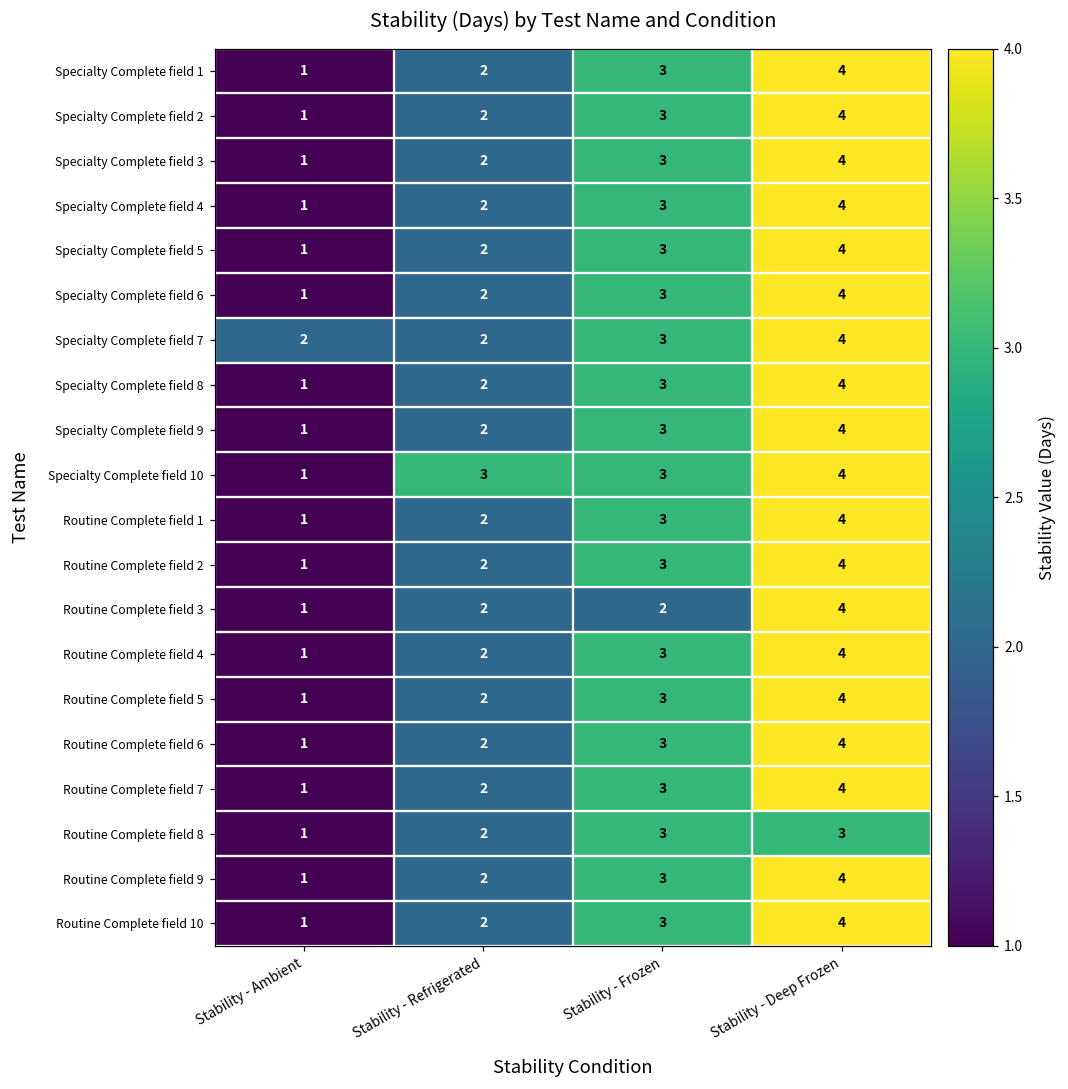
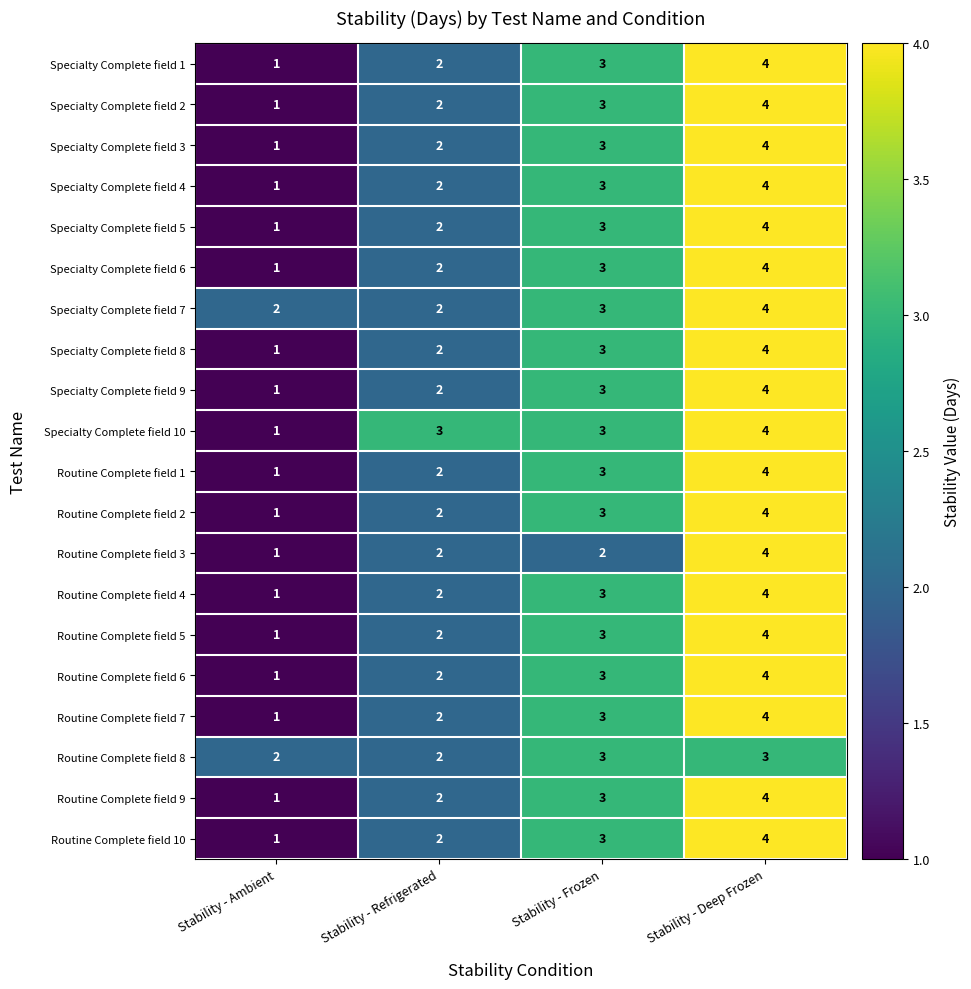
  {
    "Specialty Complete field 1": {
      "Stability - Ambient": 1,
      "Stability - Refrigerated": 2,
      "Stability - Frozen": 3,
      "Stability - Deep Frozen": 4
    },
    "Specialty Complete field 2": {
      "Stability - Ambient": 1,
      "Stability - Refrigerated": 2,
      "Stability - Frozen": 3,
      "Stability - Deep Frozen": 4
    },
    "Specialty Complete field 3": {
      "Stability - Ambient": 1,
      "Stability - Refrigerated": 2,
      "Stability - Frozen": 3,
      "Stability - Deep Frozen": 4
    },
    "Specialty Complete field 4": {
      "Stability - Ambient": 1,
      "Stability - Refrigerated": 2,
      "Stability - Frozen": 3,
      "Stability - Deep Frozen": 4
    },
    "Specialty Complete field 5": {
      "Stability - Ambient": 1,
      "Stability - Refrigerated": 2,
      "Stability - Frozen": 3,
      "Stability - Deep Frozen": 4
    },
    "Specialty Complete field 6": {
      "Stability - Ambient": 1,
      "Stability - Refrigerated": 2,
      "Stability - Frozen": 3,
      "Stability - Deep Frozen": 4
    },
    "Specialty Complete field 7": {
      "Stability - Ambient": 2,
      "Stability - Refrigerated": 2,
      "Stability - Frozen": 3,
      "Stability - Deep Frozen": 4
    },
    "Specialty Complete field 8": {
      "Stability - Ambient": 1,
      "Stability - Refrigerated": 2,
      "Stability - Frozen": 3,
      "Stability - Deep Frozen": 4
    },
    "Specialty Complete field 9": {
      "Stability - Ambient": 1,
      "Stability - Refrigerated": 2,
      "Stability - Frozen": 3,
      "Stability - Deep Frozen": 4
    },
    "Specialty Complete field 10": {
      "Stability - Ambient": 1,
      "Stability - Refrigerated": 3,
      "Stability - Frozen": 3,
      "Stability - Deep Frozen": 4
    },
    "Routine Complete field 1": {
      "Stability - Ambient": 1,
      "Stability - Refrigerated": 2,
      "Stability - Frozen": 3,
      "Stability - Deep Frozen": 4
    },
    "Routine Complete field 2": {
      "Stability - Ambient": 1,
      "Stability - Refrigerated": 2,
      "Stability - Frozen": 3,
      "Stability - Deep Frozen": 4
    },
    "Routine Complete field 3": {
      "Stability - Ambient": 1,
      "Stability - Refrigerated": 2,
      "Stability - Frozen": 2,
      "Stability - Deep Frozen": 4
    },
    "Routine Complete field 4": {
      "Stability - Ambient": 1,
      "Stability - Refrigerated": 2,
      "Stability - Frozen": 3,
      "Stability - Deep Frozen": 4
    },
    "Routine Complete field 5": {
      "Stability - Ambient": 1,
      "Stability - Refrigerated": 2,
      "Stability - Frozen": 3,
      "Stability - Deep Frozen": 4
    },
    "Routine Complete field 6": {
      "Stability - Ambient": 1,
      "Stability - Refrigerated": 2,
      "Stability - Frozen": 3,
      "Stability - Deep Frozen": 4
    },
    "Routine Complete field 7": {
      "Stability - Ambient": 1,
      "Stability - Refrigerated": 2,
      "Stability - Frozen": 3,
      "Stability - Deep Frozen": 4
    },
    "Routine Complete field 8": {
-     "Stability - Ambient": 1,
+     "Stability - Ambient": 2,
      "Stability - Refrigerated": 2,
      "Stability - Frozen": 3,
      "Stability - Deep Frozen": 3
    },
    "Routine Complete field 9": {
      "Stability - Ambient": 1,
      "Stability - Refrigerated": 2,
      "Stability - Frozen": 3,
      "Stability - Deep Frozen": 4
    },
    "Routine Complete field 10": {
      "Stability - Ambient": 1,
      "Stability - Refrigerated": 2,
      "Stability - Frozen": 3,
      "Stability - Deep Frozen": 4
    }
  }
